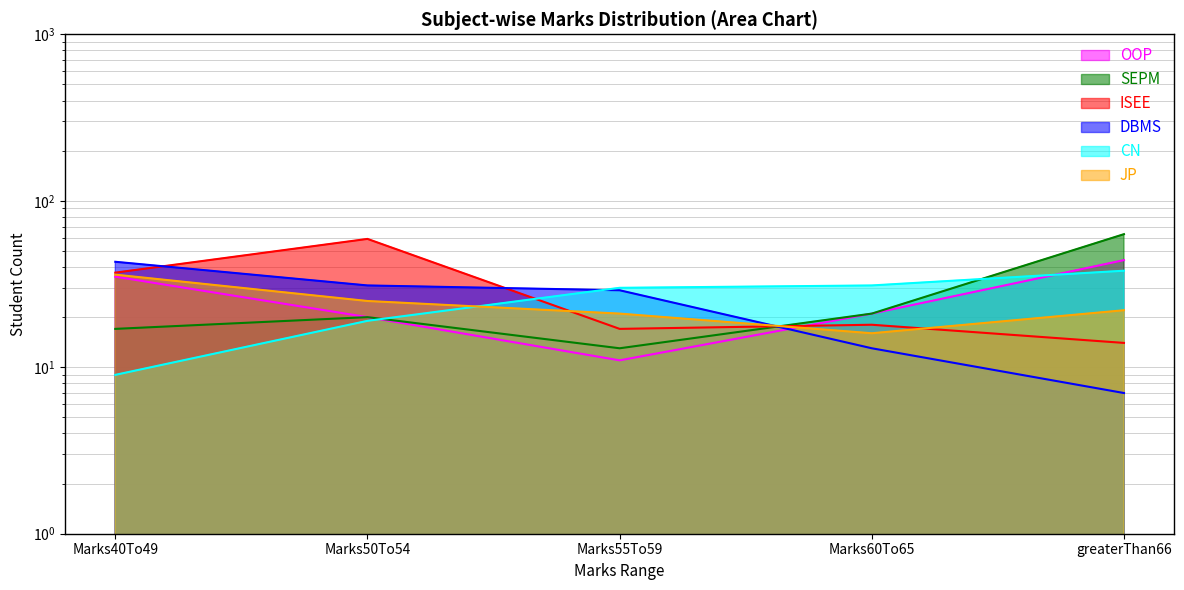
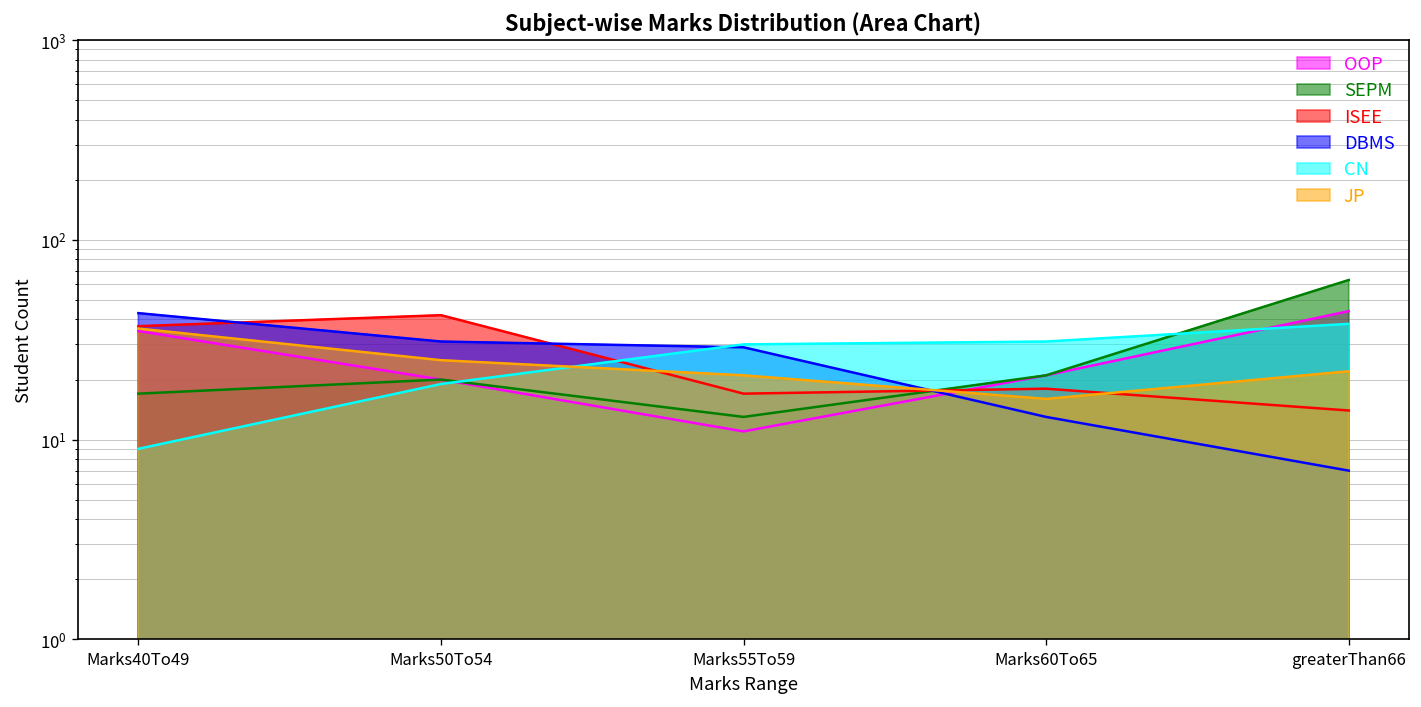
  {
    "OOP": {
      "Marks55To59": 11,
      "greaterThan66": 44
    },
    "SEPM": {
      "Marks40To49": 17,
      "Marks55To59": 13,
      "greaterThan66": 63
    },
    "ISEE": {
-     "Marks50To54": 59,
+     "Marks50To54": 42,
      "Marks55To59": 17,
      "Marks60To65": 18,
      "greaterThan66": 14
    },
    "DBMS": {
      "Marks40To49": 43,
      "Marks50To54": 31,
      "Marks60To65": 13,
      "greaterThan66": 7
    },
    "CN": {
      "Marks40To49": 9,
      "Marks50To54": 19,
      "Marks60To65": 31,
      "greaterThan66": 38
    },
    "JP": {
      "Marks50To54": 25,
      "Marks55To59": 21,
      "Marks60To65": 16,
      "greaterThan66": 22
    }
  }
